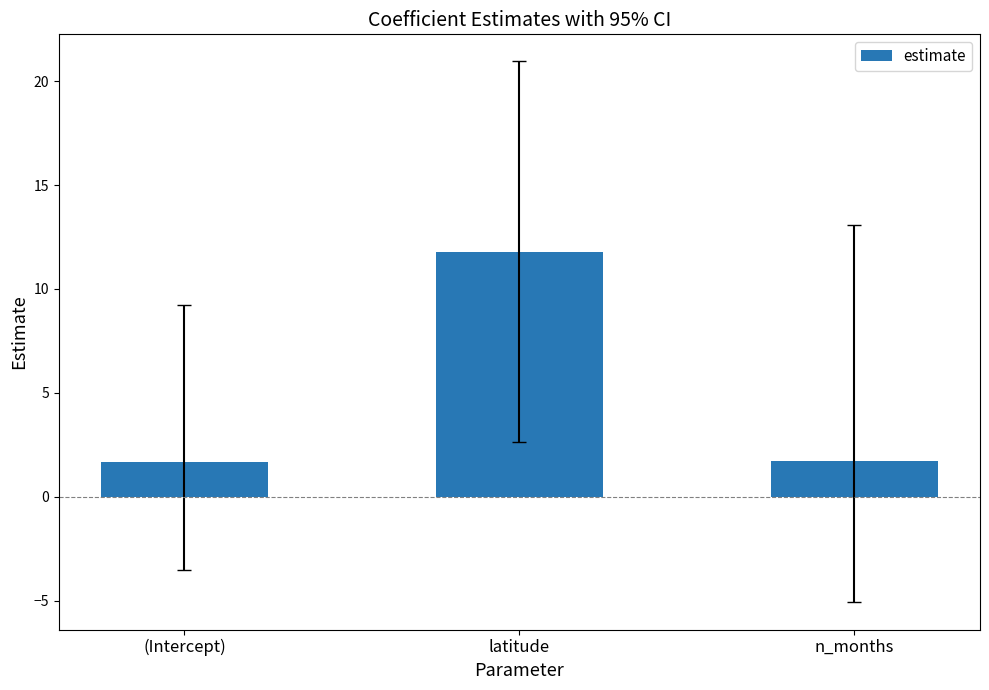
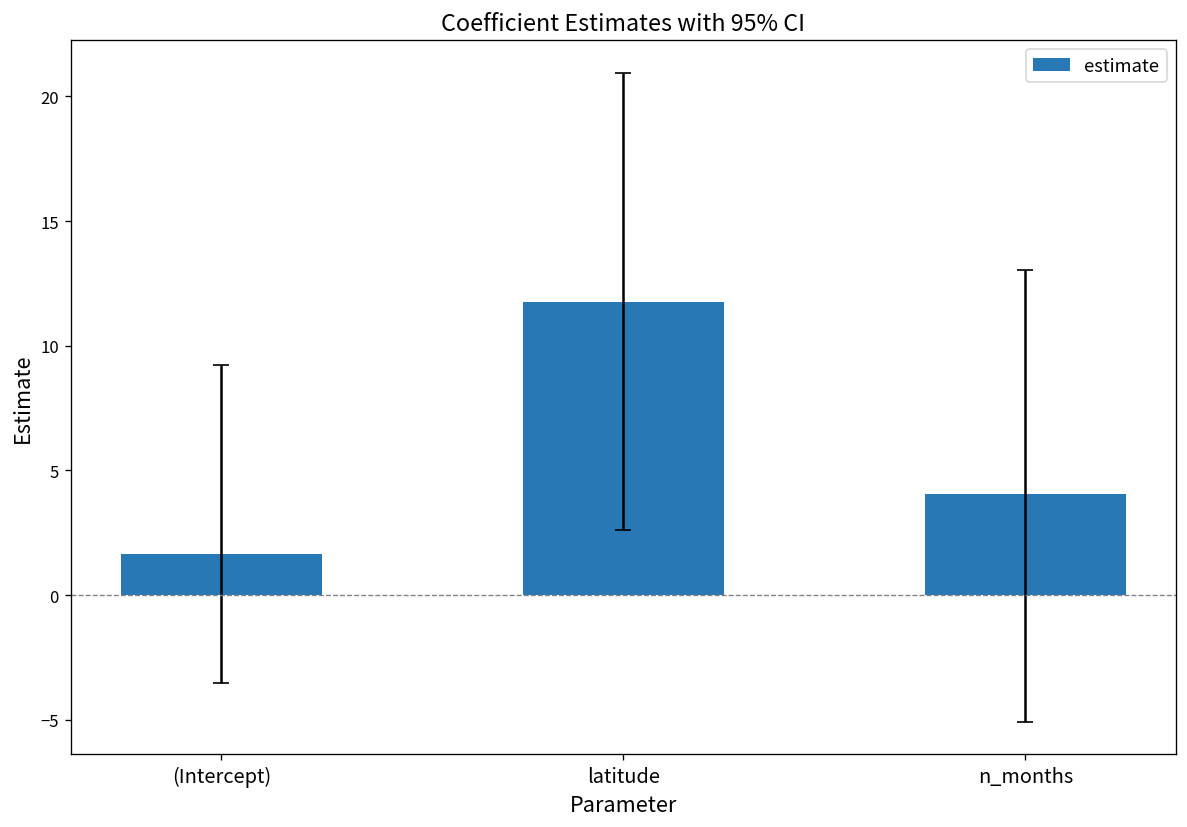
  {
    "estimate": {
      "(Intercept)": 1.7,
      "latitude": 11.8,
-     "n_months": 1.7
+     "n_months": 4.0
    }
  }
